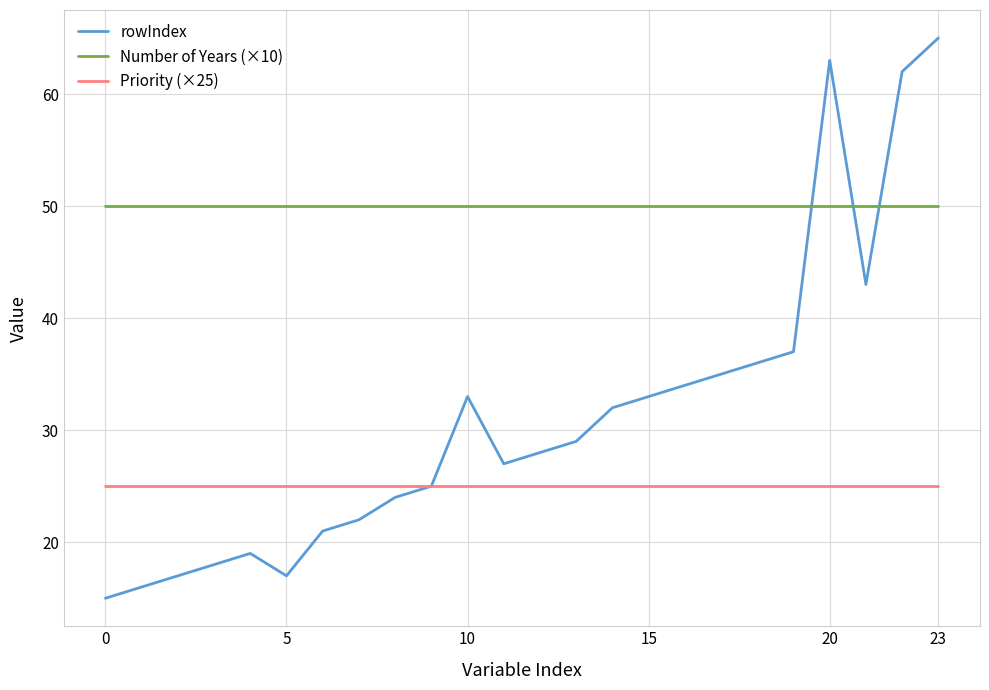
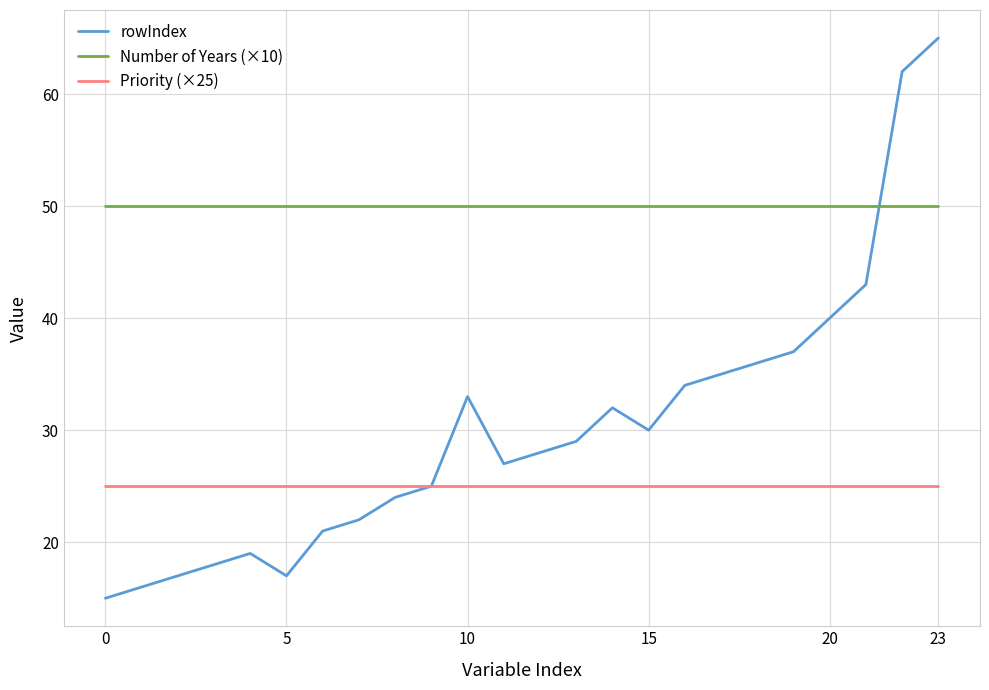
  {
    "rowIndex": {
      "0": 15,
      "5": 17,
      "10": 33,
-     "15": 33,
-     "20": 63,
+     "15": 30,
+     "20": 40,
      "23": 65
    },
    "Number of Years (×10)": {
      "0": 50,
      "5": 50,
      "10": 50,
      "15": 50,
      "20": 50,
      "23": 50
    },
    "Priority (×25)": {
      "0": 25,
      "5": 25,
      "10": 25,
      "15": 25,
      "20": 25,
      "23": 25
    }
  }
